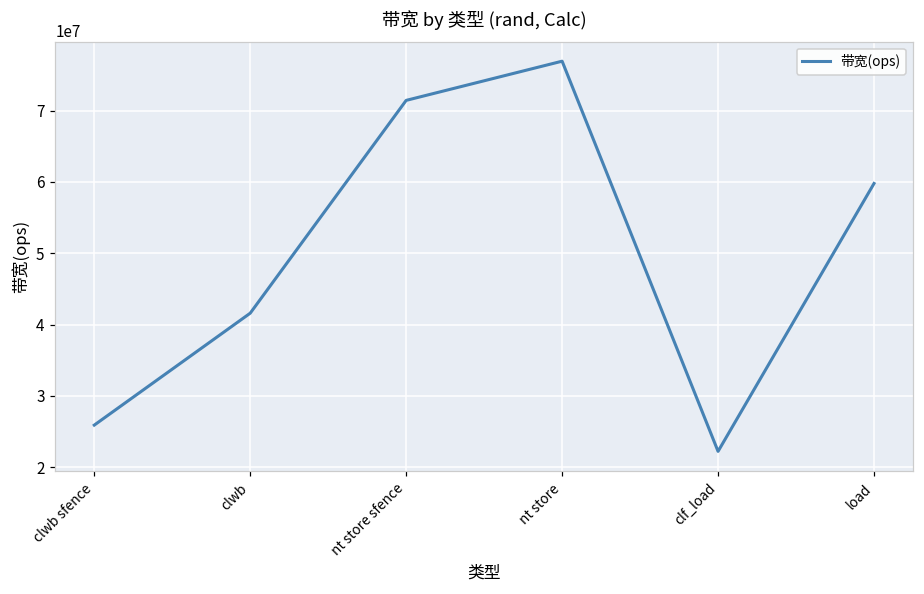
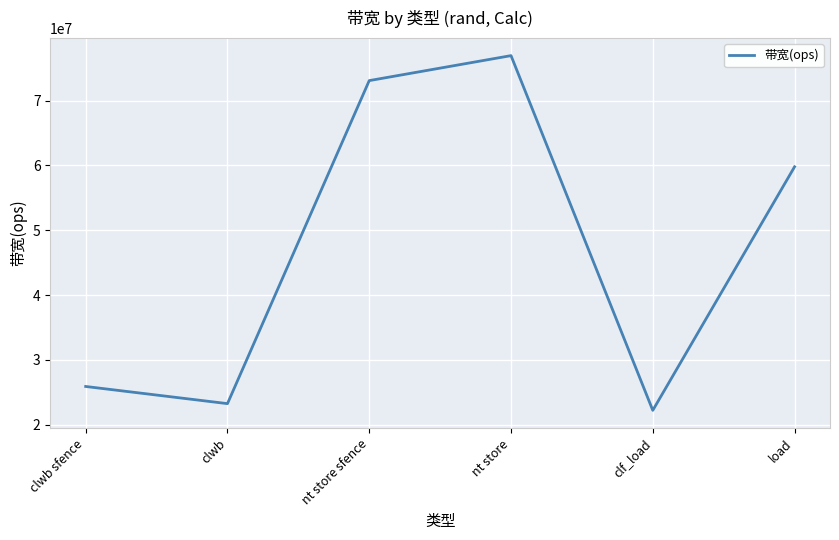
  {
    "clwb sfence": 26000000,
-   "clwb": 42000000,
-   "nt store sfence": 71000000,
+   "clwb": 23000000,
+   "nt store sfence": 73000000,
    "nt store": 77000000,
    "clf_load": 22000000,
    "load": 60000000
  }
